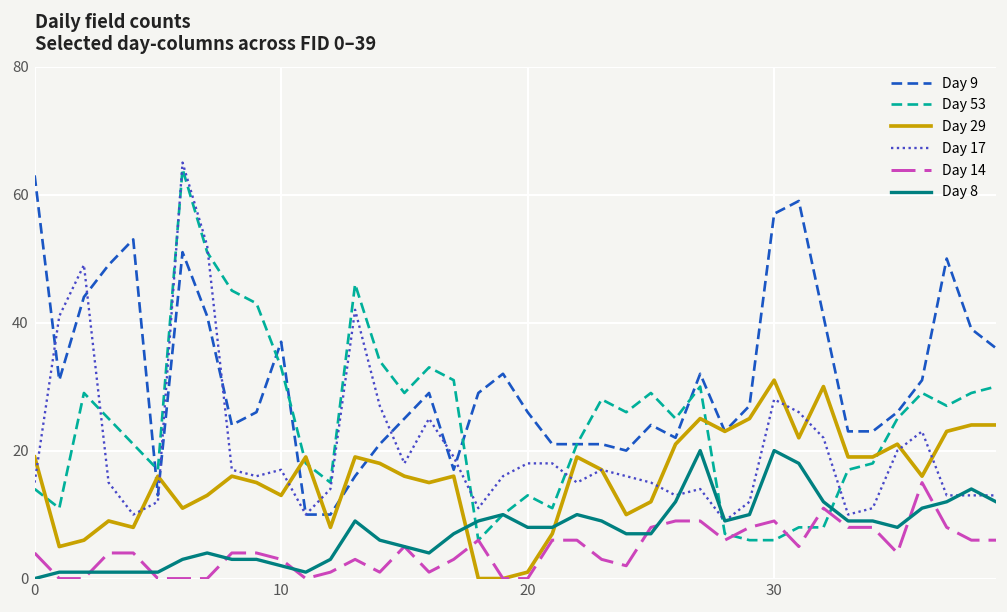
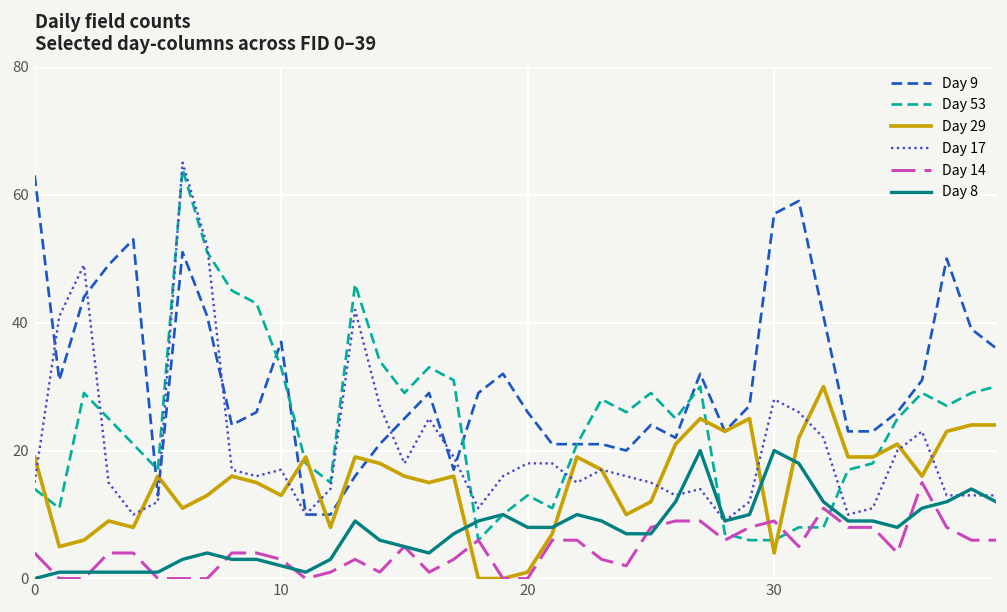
  {
    "Day 29": {
      "0": 19,
      "10": 13,
      "20": 1,
-     "30": 31
+     "30": 4
    },
    "Day 14": {
      "0": 4,
      "10": 3,
      "20": 0,
      "30": 9
    }
  }
